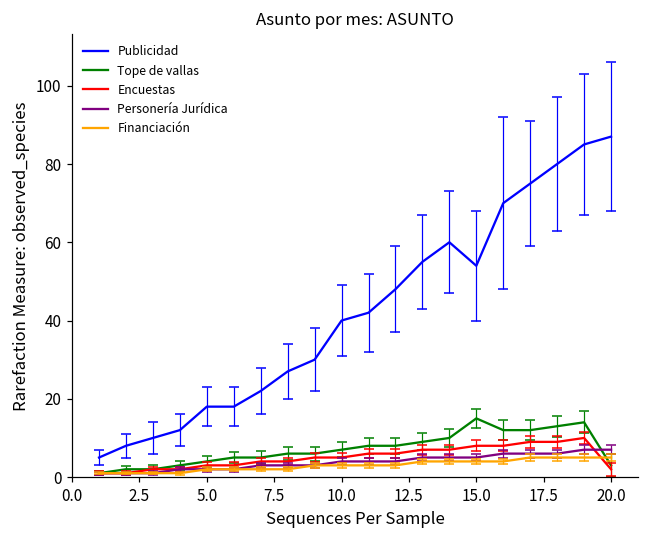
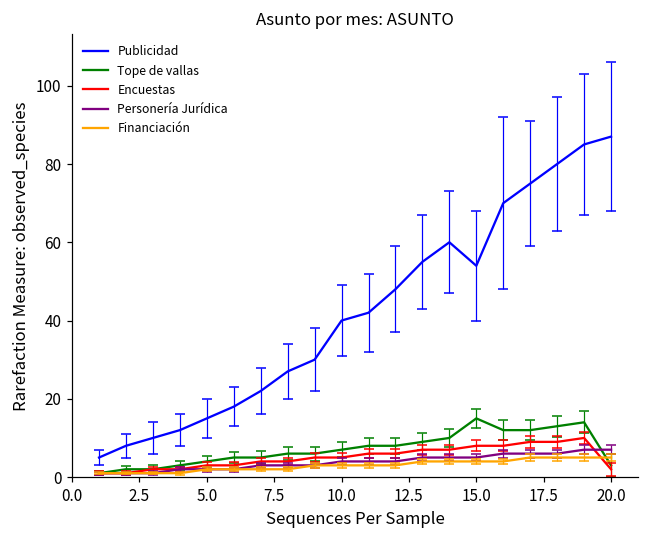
  {
    "Publicidad": {
-     "5.0": 18,
+     "5.0": 15,
      "10.0": 40,
      "15.0": 54,
      "20.0": 87
    },
    "Tope de vallas": {
      "10.0": 7,
      "15.0": 15
    },
    "Encuestas": {
      "15.0": 8,
      "20.0": 2
    },
    "Personería Jurídica": {
      "20.0": 7
    },
    "Financiación": {
      "20.0": 5
    }
  }
